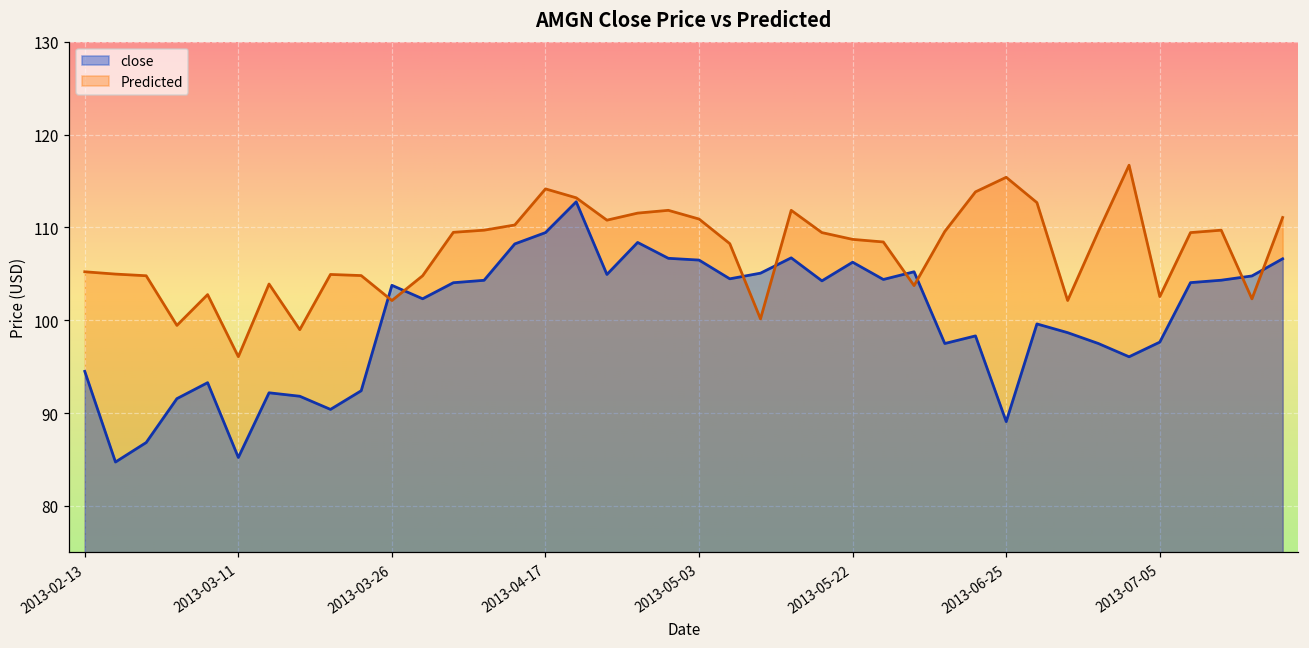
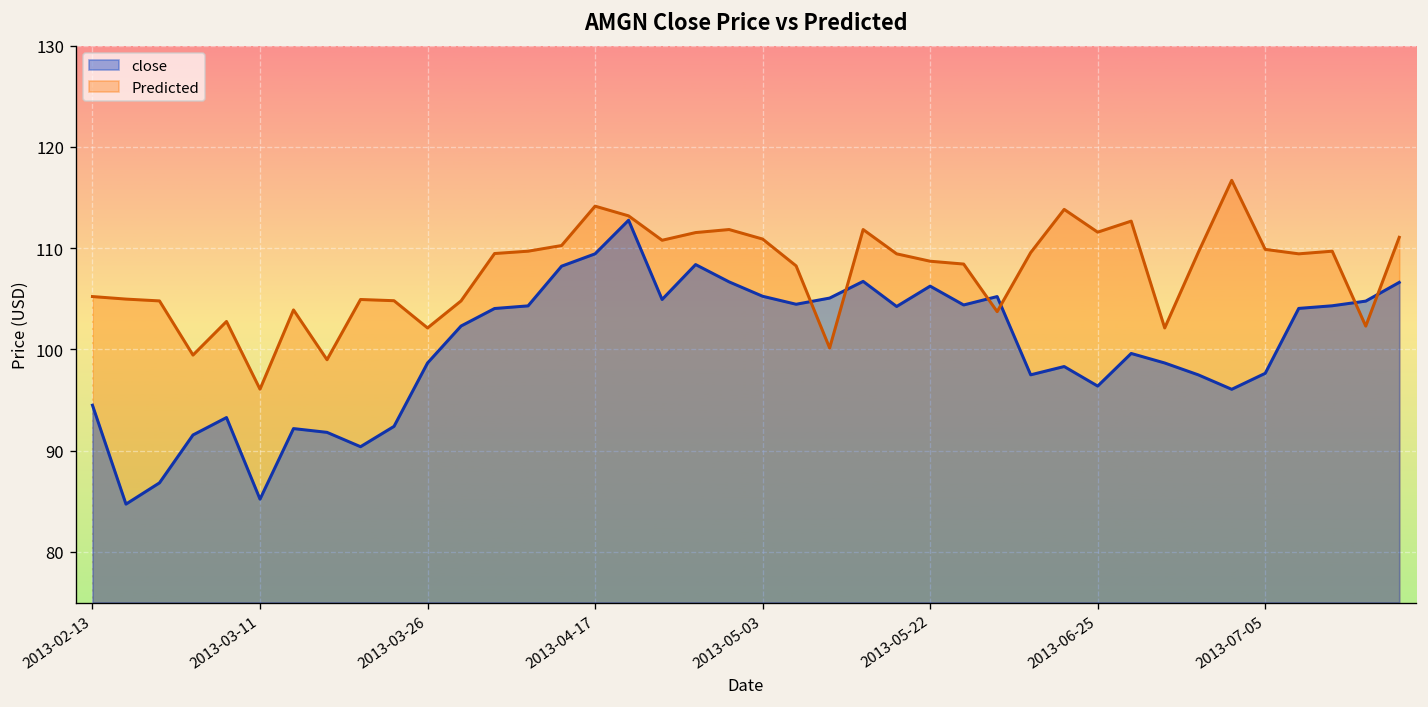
  {
    "close": {
      "2013-02-13": 94,
      "2013-03-11": 85,
-     "2013-03-26": 104,
+     "2013-03-26": 99,
      "2013-04-17": 109,
-     "2013-05-03": 106,
+     "2013-05-03": 105,
      "2013-05-22": 106,
-     "2013-06-25": 89,
+     "2013-06-25": 96,
      "2013-07-05": 98
    },
    "Predicted": {
      "2013-02-13": 105,
      "2013-03-11": 96,
      "2013-03-26": 102,
      "2013-04-17": 114,
      "2013-05-03": 111,
      "2013-05-22": 109,
-     "2013-06-25": 115,
-     "2013-07-05": 103
+     "2013-06-25": 112,
+     "2013-07-05": 110
    }
  }
